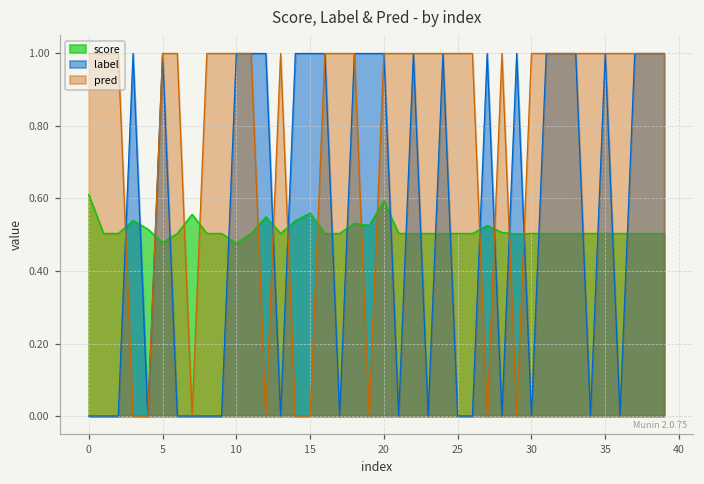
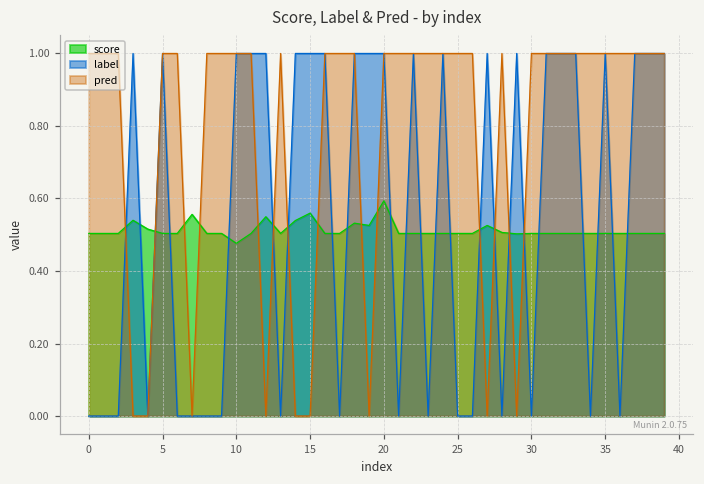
  {
    "score": {
-     "0": 0.61,
-     "5": 0.48,
+     "0": 0.50,
+     "5": 0.50,
      "10": 0.48,
      "15": 0.56,
      "20": 0.59,
      "25": 0.50,
      "30": 0.50,
      "35": 0.50
    },
    "label": {
      "0": 0.00,
      "15": 1.00,
      "25": 0.00,
      "30": 0.00
    },
    "pred": {
      "15": 0.00,
      "25": 1.00,
      "30": 1.00
    }
  }
